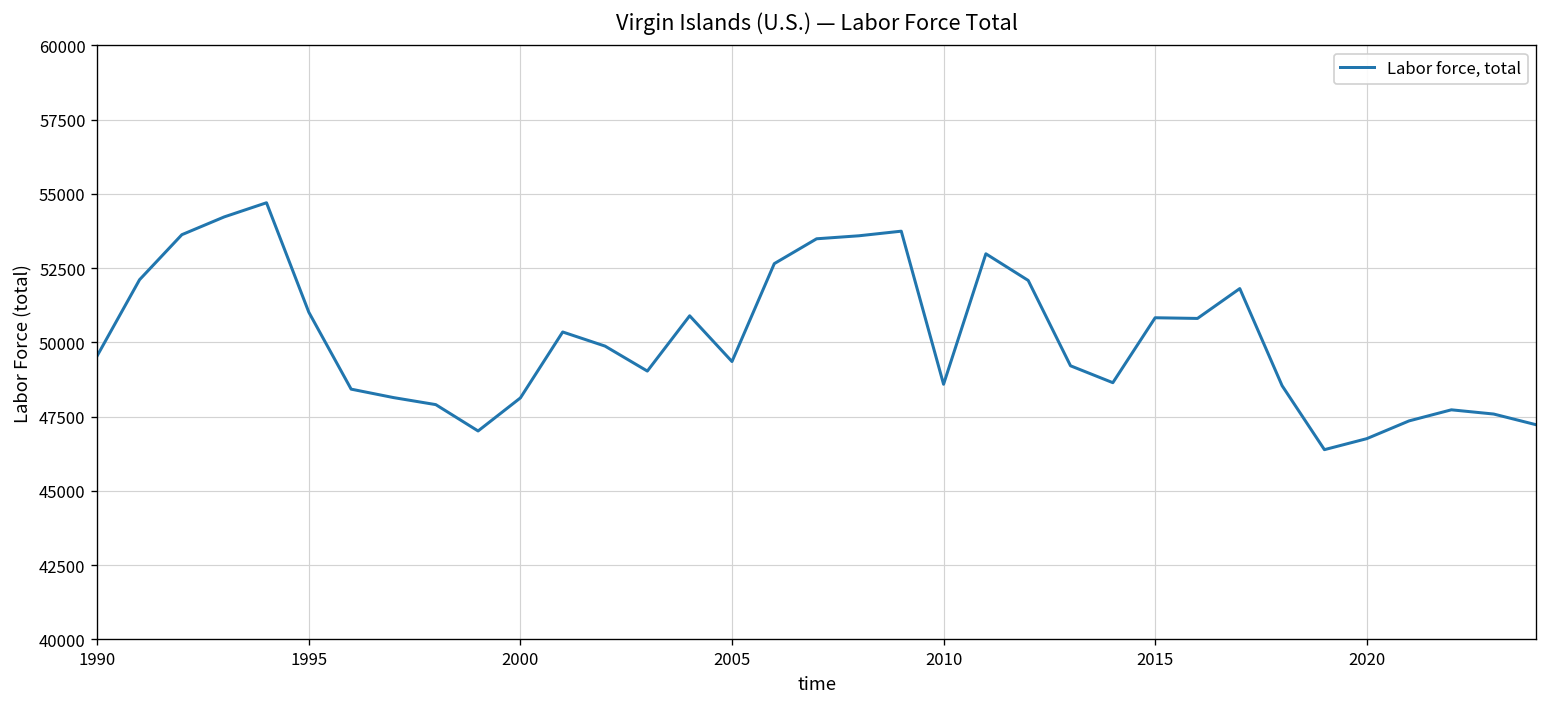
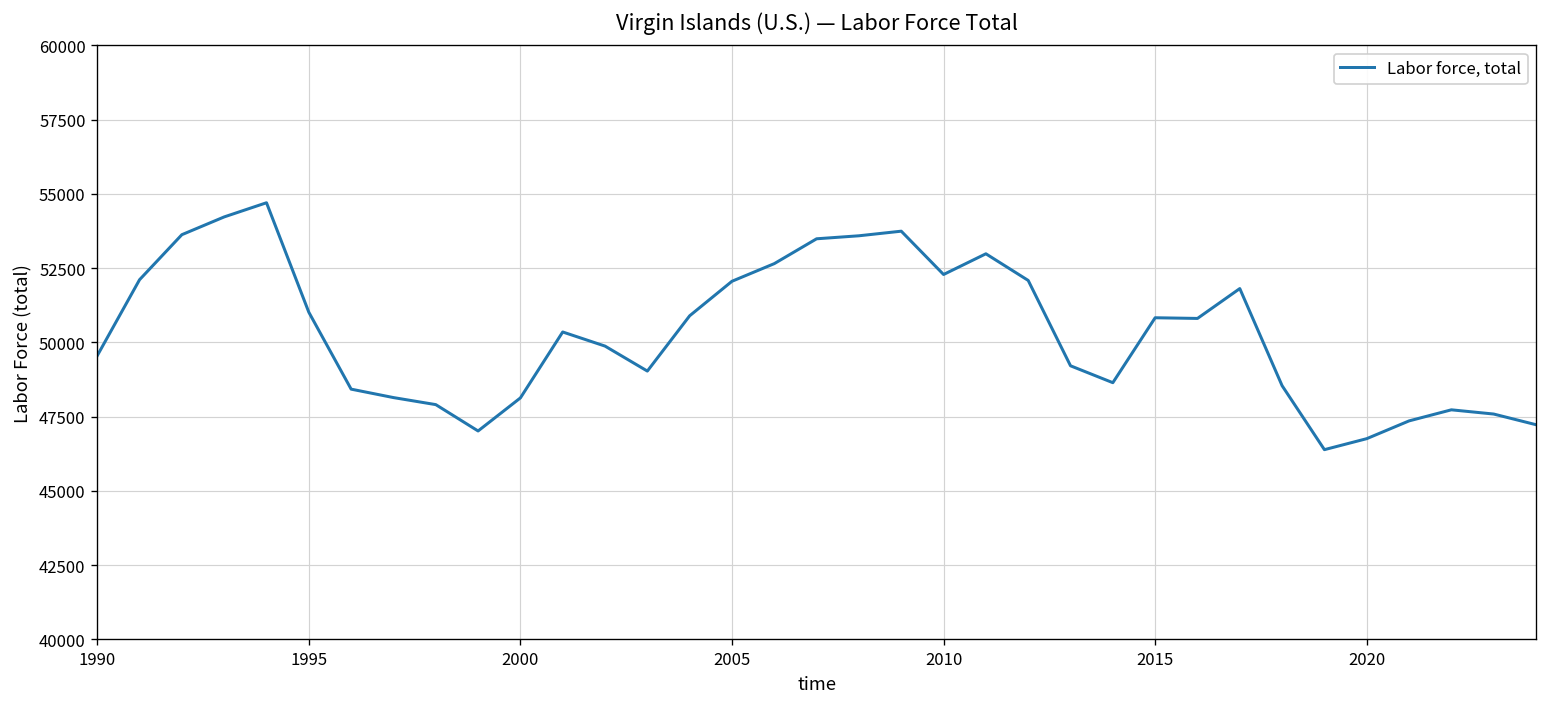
  {
    "1990": 49600,
    "1995": 51000,
    "2000": 48100,
-   "2005": 49400,
-   "2010": 48600,
+   "2005": 52100,
+   "2010": 52300,
    "2015": 50800,
    "2020": 46800
  }
